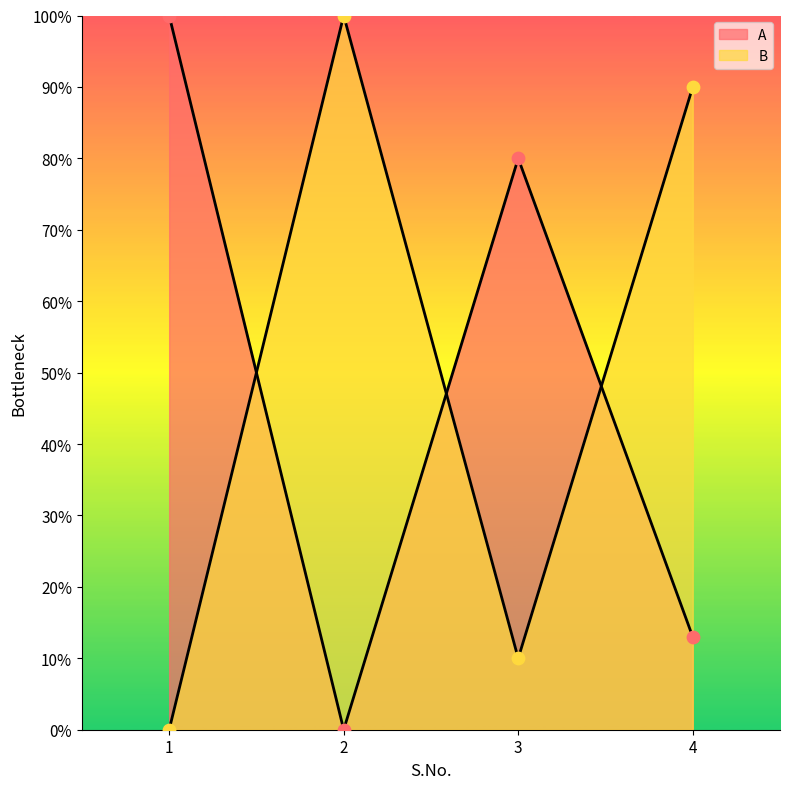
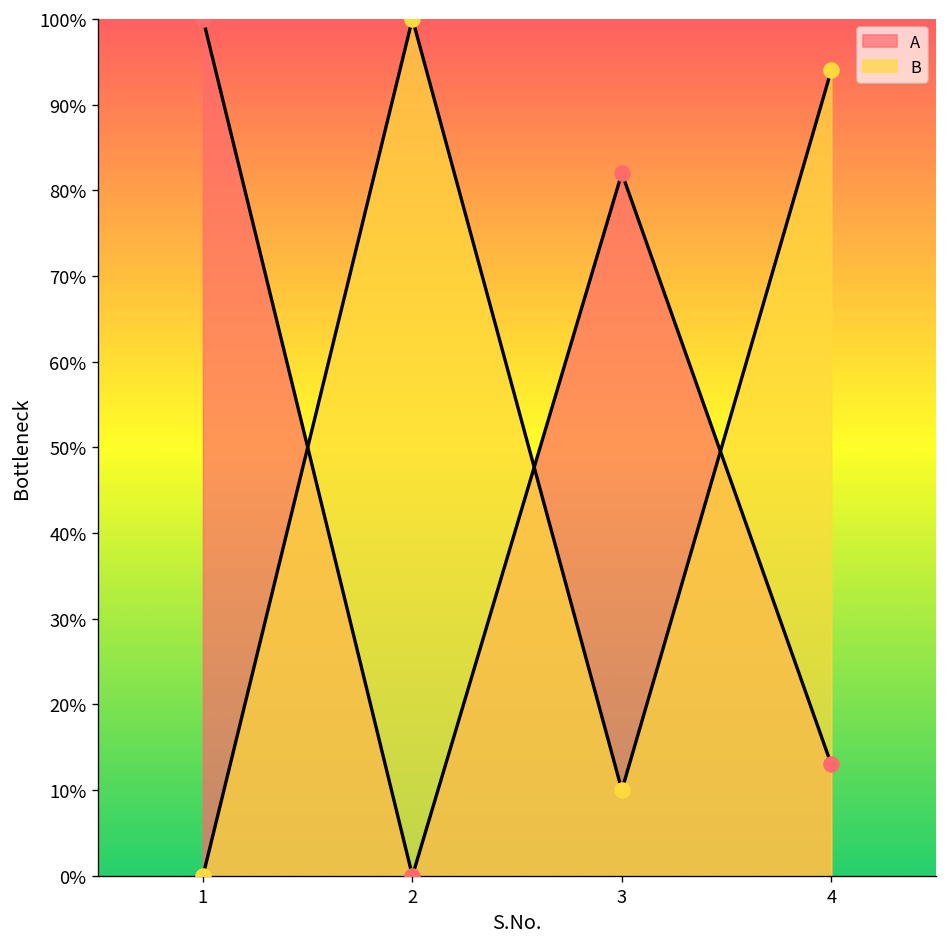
  {
    "A": {
      "1": "100%",
      "2": "0%",
-     "3": "80%",
+     "3": "82%",
      "4": "13%"
    },
    "B": {
      "1": "0%",
      "2": "100%",
      "3": "10%",
-     "4": "90%"
+     "4": "94%"
    }
  }
